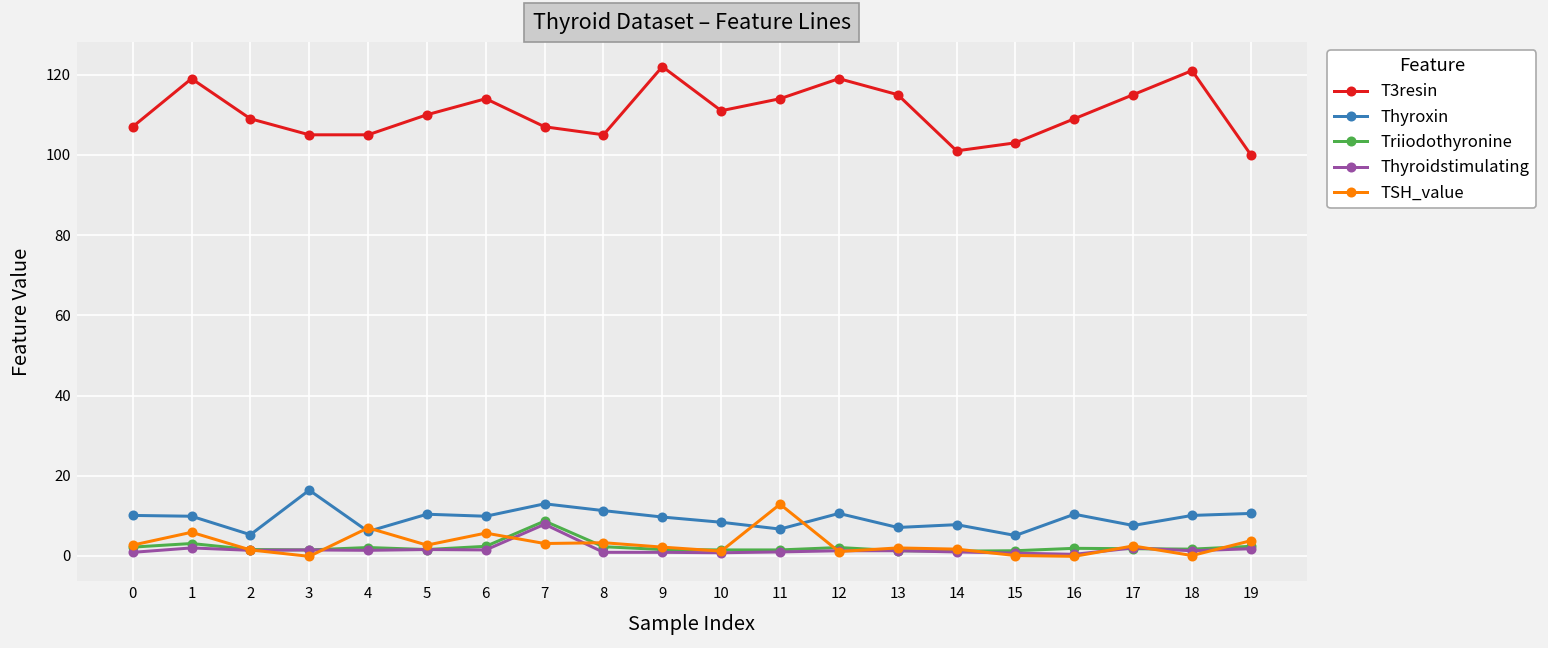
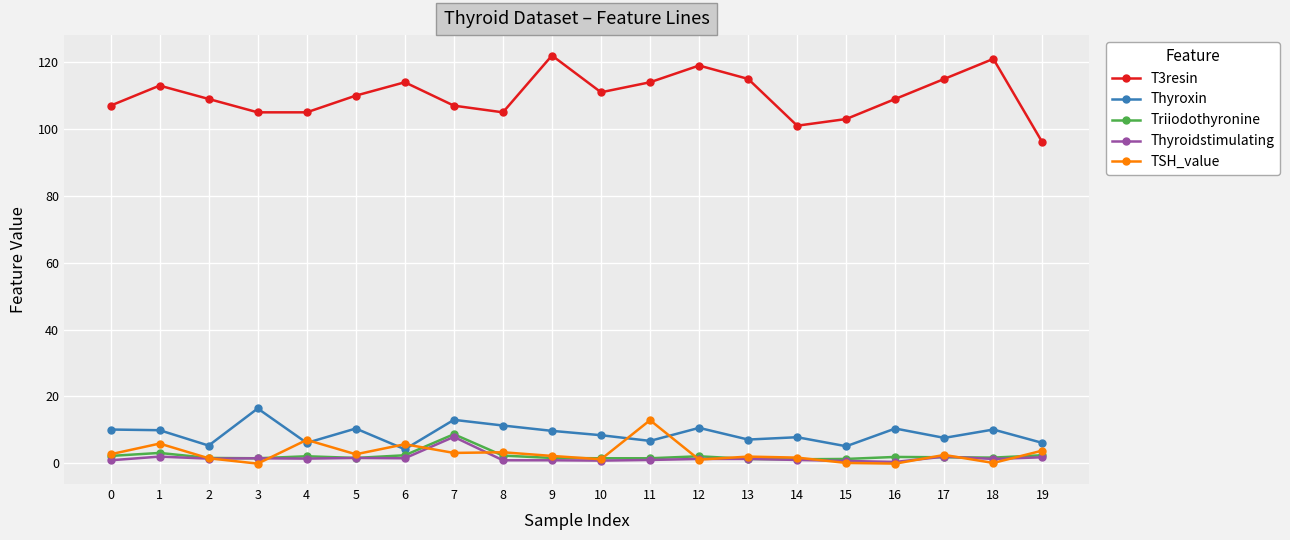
  {
    "T3resin": {
      "0": 107,
-     "1": 119,
+     "1": 113,
      "2": 109,
      "3": 105,
      "4": 105,
      "5": 110,
      "6": 114,
      "7": 107,
      "8": 105,
      "9": 122,
      "10": 111,
      "11": 114,
      "12": 119,
      "13": 115,
      "14": 101,
      "15": 103,
      "16": 109,
      "17": 115,
      "18": 121,
-     "19": 100
+     "19": 96
    },
    "Thyroxin": {
      "0": 10,
      "1": 10,
      "2": 5,
      "3": 16,
      "4": 6,
      "5": 10,
-     "6": 10,
+     "6": 4,
      "7": 13,
      "8": 11,
      "9": 10,
      "10": 8,
      "11": 7,
      "12": 11,
      "13": 7,
      "14": 8,
      "15": 5,
      "16": 10,
      "17": 8,
      "18": 10,
-     "19": 11
+     "19": 6
    },
    "Triiodothyronine": {
      "1": 3,
      "6": 2,
      "7": 9,
      "8": 2,
      "12": 2,
      "16": 2
    },
    "Thyroidstimulating": {
      "0": 1,
      "1": 2,
      "6": 2,
      "7": 8,
      "8": 1
    },
    "TSH_value": {
      "1": 6,
      "3": 0,
      "4": 7,
      "5": 3,
      "6": 6,
      "7": 3,
      "8": 3,
      "11": 13,
      "18": 0,
      "19": 4
    }
  }
